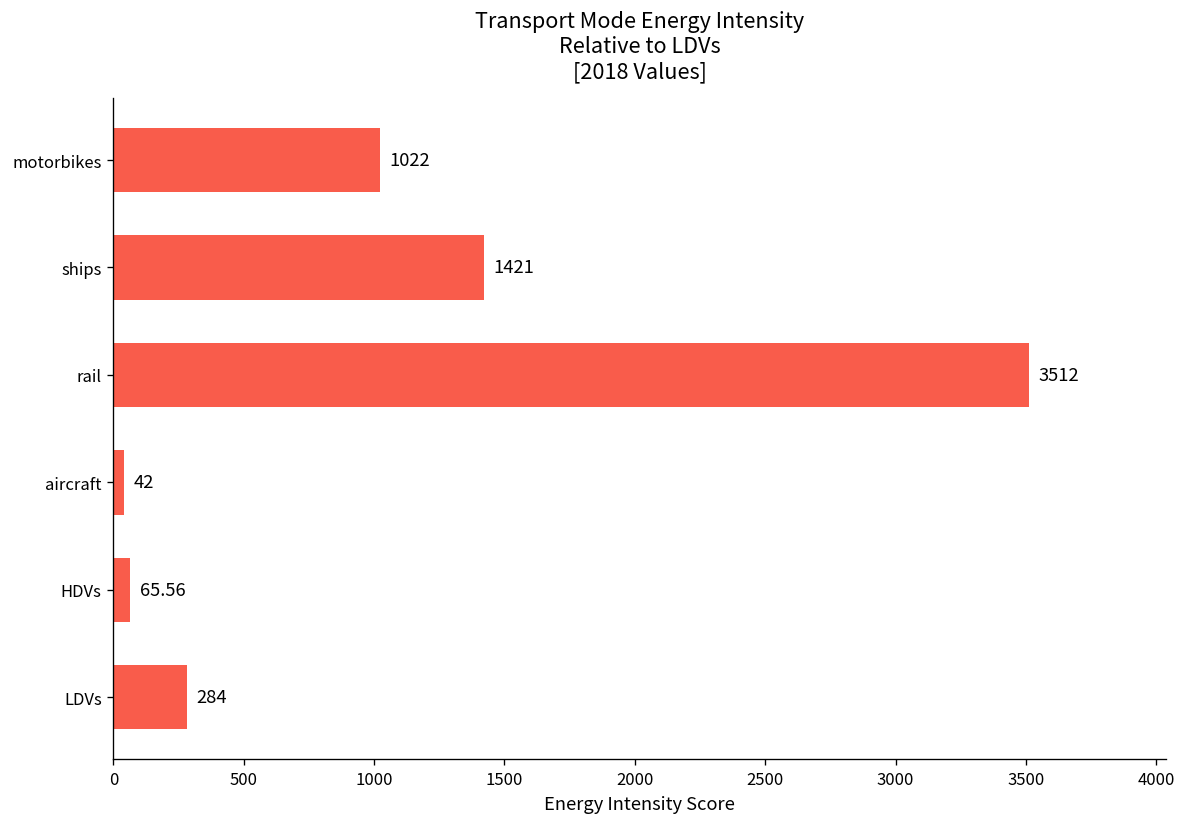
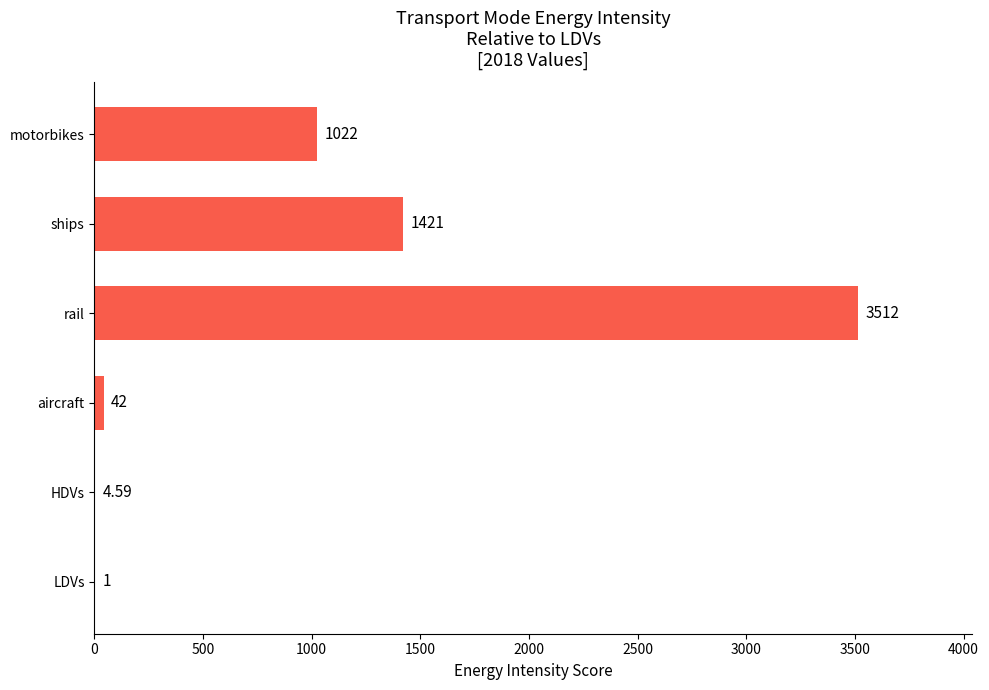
  {
    "motorbikes": 1022,
    "ships": 1421,
    "rail": 3512,
    "aircraft": 42,
-   "HDVs": 65.56,
-   "LDVs": 284
+   "HDVs": 4.59,
+   "LDVs": 1
  }
